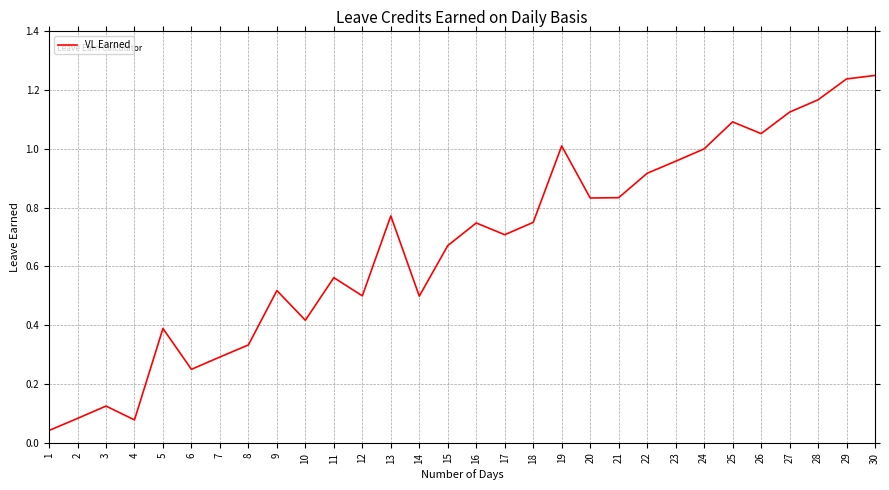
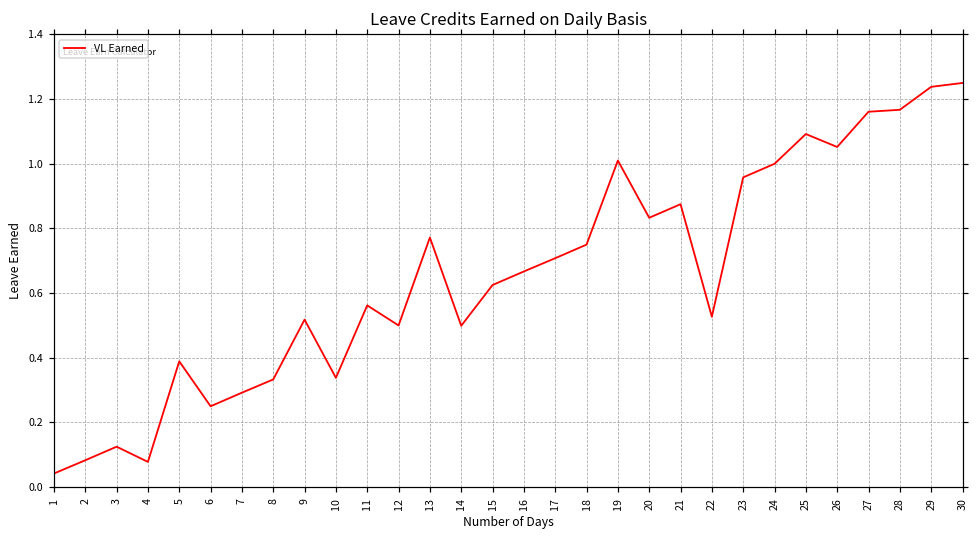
  {
    "1": 0.04,
    "2": 0.08,
    "3": 0.13,
    "4": 0.08,
    "5": 0.39,
    "6": 0.25,
    "7": 0.29,
    "8": 0.33,
    "9": 0.52,
-   "10": 0.42,
+   "10": 0.34,
    "11": 0.56,
    "12": 0.50,
    "13": 0.77,
    "14": 0.50,
-   "15": 0.67,
-   "16": 0.75,
+   "15": 0.63,
+   "16": 0.67,
    "17": 0.71,
    "18": 0.75,
    "19": 1.01,
    "20": 0.83,
-   "21": 0.83,
-   "22": 0.92,
+   "21": 0.88,
+   "22": 0.53,
    "23": 0.96,
    "24": 1.00,
    "25": 1.09,
    "26": 1.05,
-   "27": 1.13,
+   "27": 1.16,
    "28": 1.17,
    "29": 1.24,
    "30": 1.25
  }
